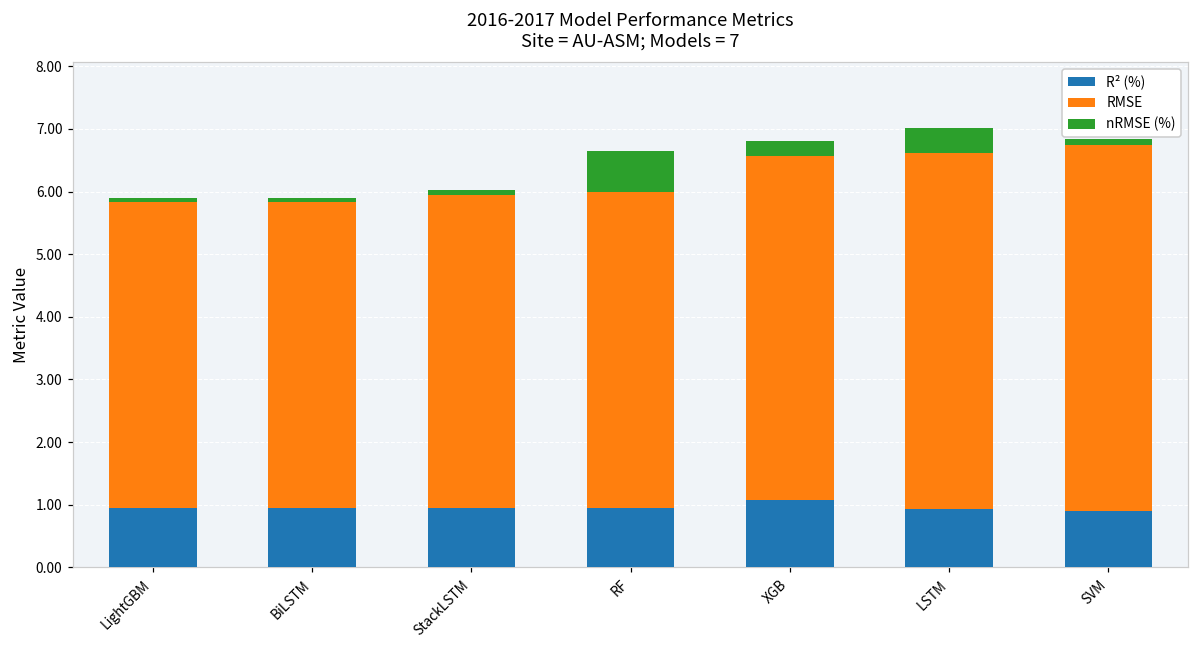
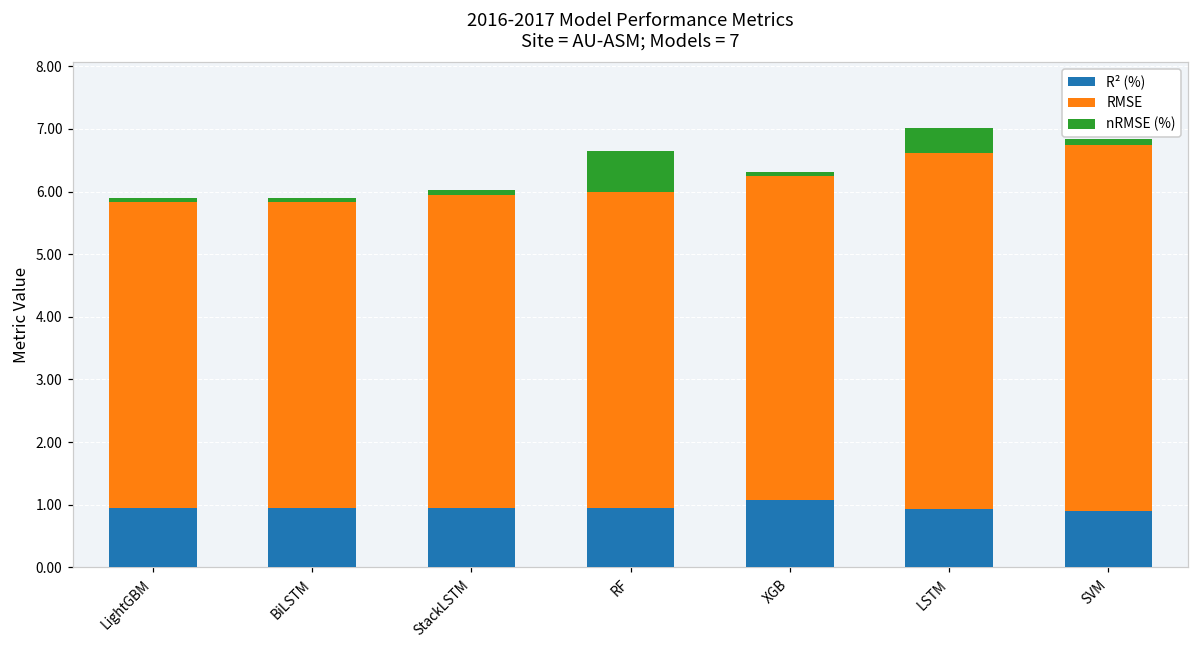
  {
    "R² (%)": {
      "LightGBM": 0.9,
      "BiLSTM": 0.9,
      "StackLSTM": 0.9,
      "RF": 0.9,
      "XGB": 1.1,
      "LSTM": 0.9,
      "SVM": 0.9
    },
    "RMSE": {
      "LightGBM": 4.9,
      "BiLSTM": 4.9,
      "StackLSTM": 5.0,
      "RF": 5.1,
-     "XGB": 5.5,
+     "XGB": 5.2,
      "LSTM": 5.7,
      "SVM": 5.8
    },
    "nRMSE (%)": {
      "LightGBM": 0.1,
      "BiLSTM": 0.1,
      "StackLSTM": 0.1,
      "RF": 0.7,
-     "XGB": 0.2,
+     "XGB": 0.1,
      "LSTM": 0.4,
      "SVM": 0.1
    }
  }
